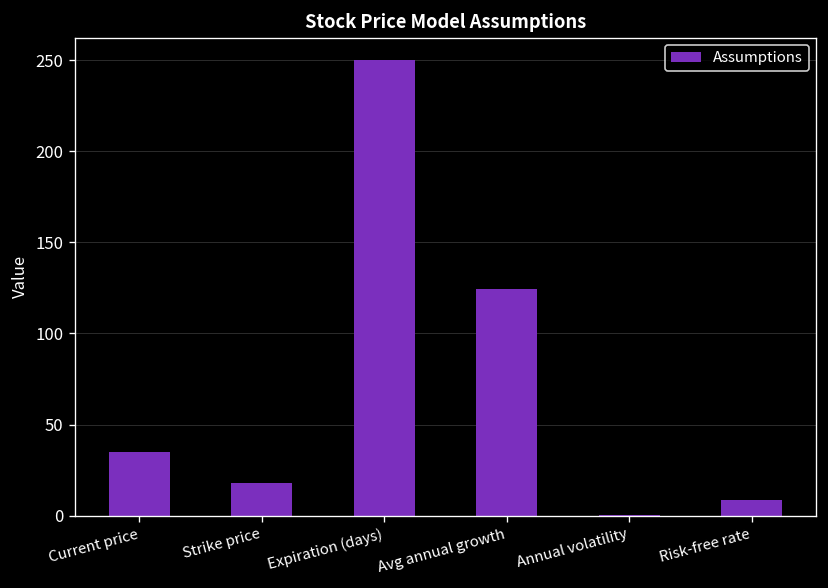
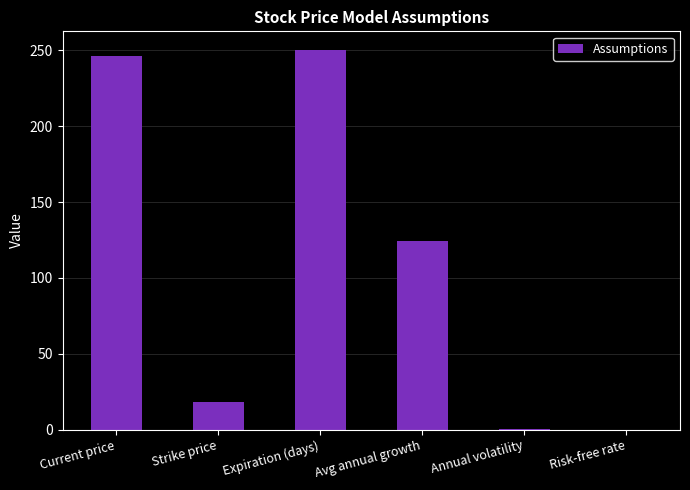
  {
-   "Current price": 35,
+   "Current price": 246,
    "Strike price": 18,
    "Expiration (days)": 250,
    "Avg annual growth": 124,
-   "Risk-free rate": 8
+   "Risk-free rate": 0
  }
